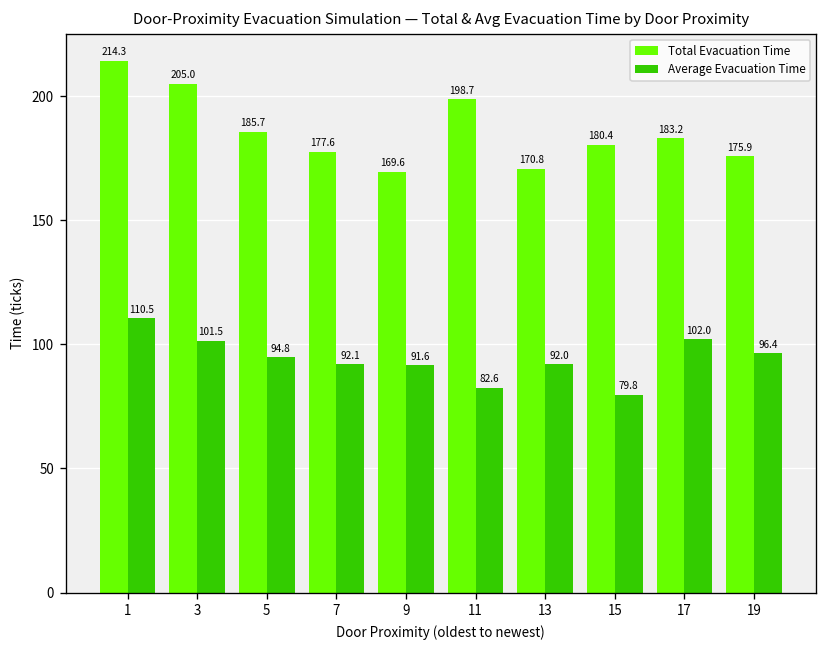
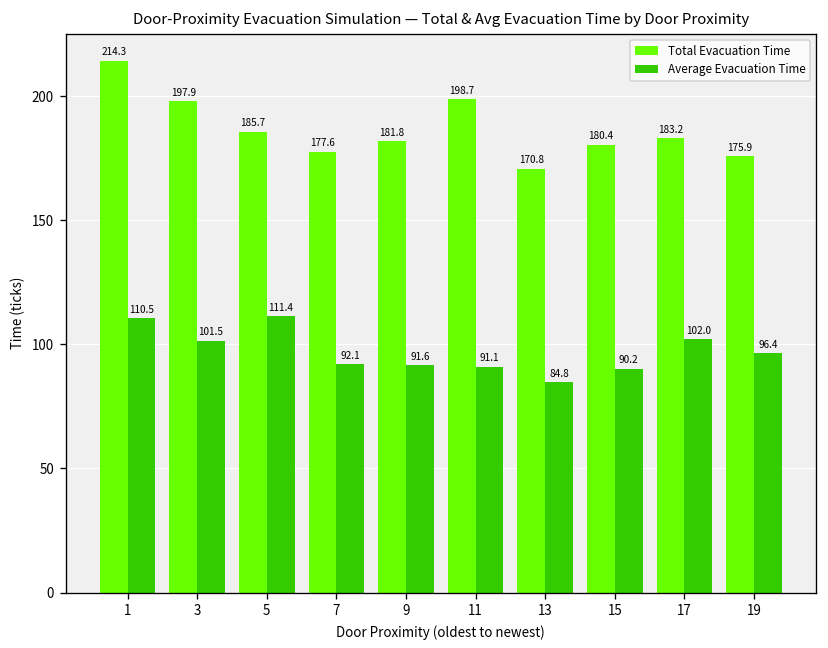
  {
    "Total Evacuation Time": {
      "1": 214.3,
-     "3": 205.0,
+     "3": 197.9,
      "5": 185.7,
      "7": 177.6,
-     "9": 169.6,
+     "9": 181.8,
      "11": 198.7,
      "13": 170.8,
      "15": 180.4,
      "17": 183.2,
      "19": 175.9
    },
    "Average Evacuation Time": {
      "1": 110.5,
      "3": 101.5,
-     "5": 94.8,
+     "5": 111.4,
      "7": 92.1,
      "9": 91.6,
-     "11": 82.6,
-     "13": 92.0,
-     "15": 79.8,
+     "11": 91.1,
+     "13": 84.8,
+     "15": 90.2,
      "17": 102.0,
      "19": 96.4
    }
  }
